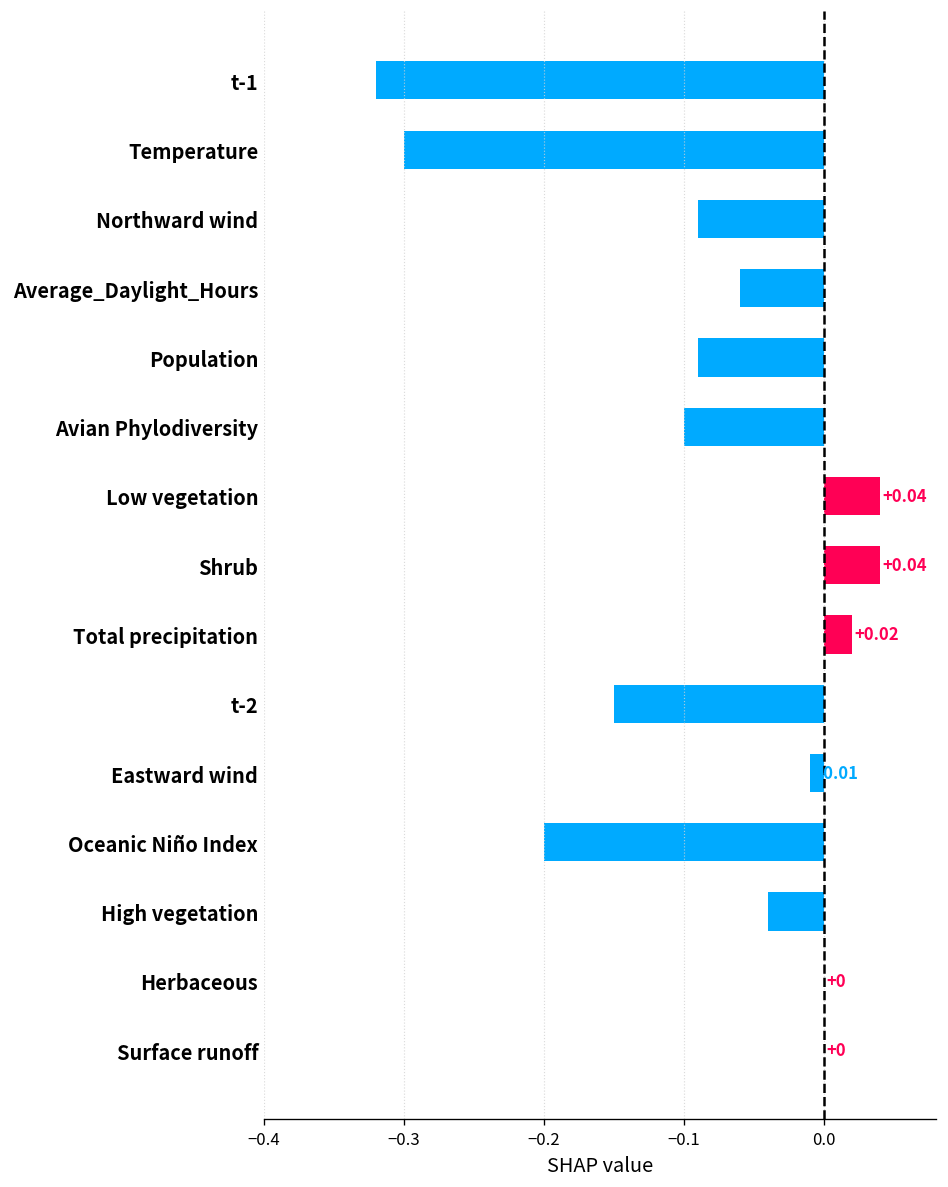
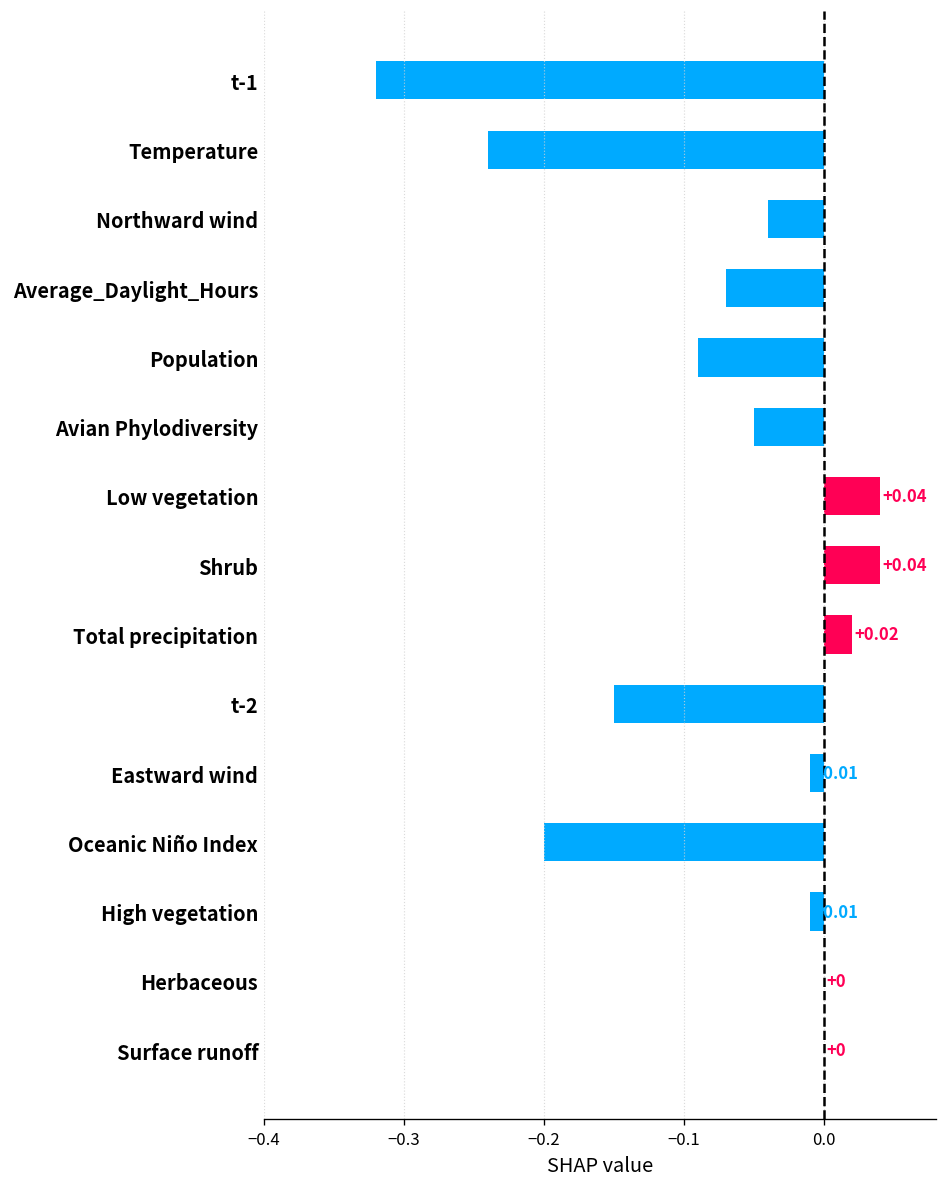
  {
    "t-1": -0.32,
-   "Temperature": -0.30,
-   "Northward wind": -0.09,
-   "Average_Daylight_Hours": -0.06,
+   "Temperature": -0.24,
+   "Northward wind": -0.04,
+   "Average_Daylight_Hours": -0.07,
    "Population": -0.09,
-   "Avian Phylodiversity": -0.10,
+   "Avian Phylodiversity": -0.05,
    "t-2": -0.15,
    "Oceanic Niño Index": -0.20,
-   "High vegetation": -0.04
+   "High vegetation": -0.01
  }
